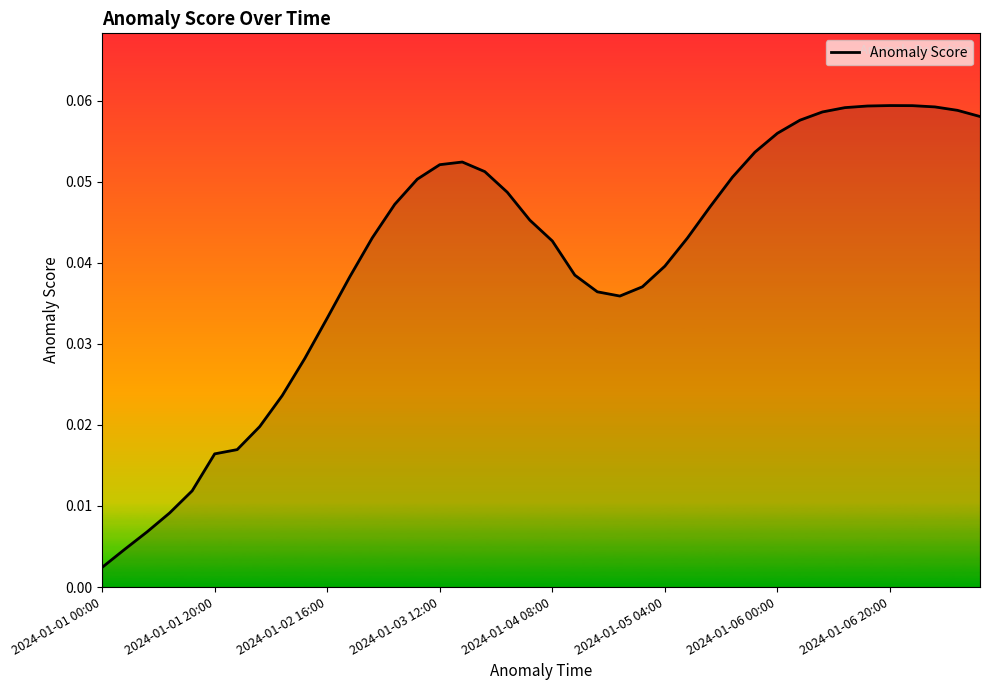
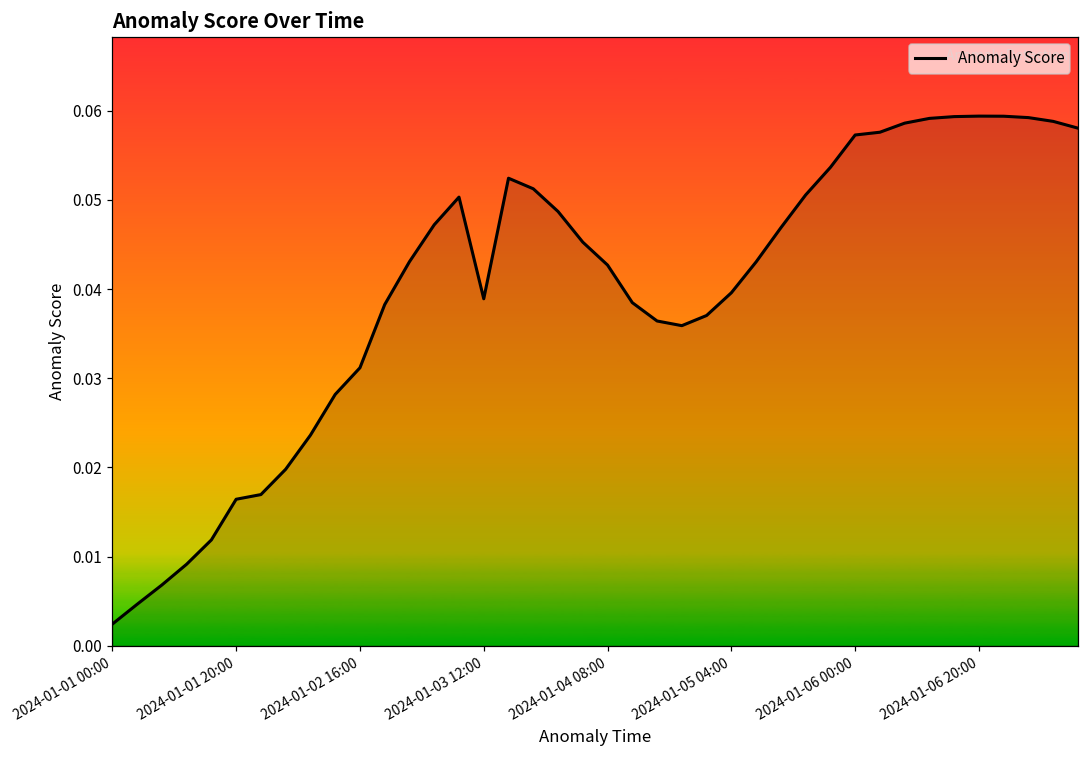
  {
    "2024-01-01 00:00": 0.002,
    "2024-01-01 20:00": 0.016,
-   "2024-01-02 16:00": 0.033,
-   "2024-01-03 12:00": 0.052,
+   "2024-01-02 16:00": 0.031,
+   "2024-01-03 12:00": 0.039,
    "2024-01-04 08:00": 0.043,
    "2024-01-05 04:00": 0.040,
-   "2024-01-06 00:00": 0.056,
+   "2024-01-06 00:00": 0.057,
    "2024-01-06 20:00": 0.059
  }
